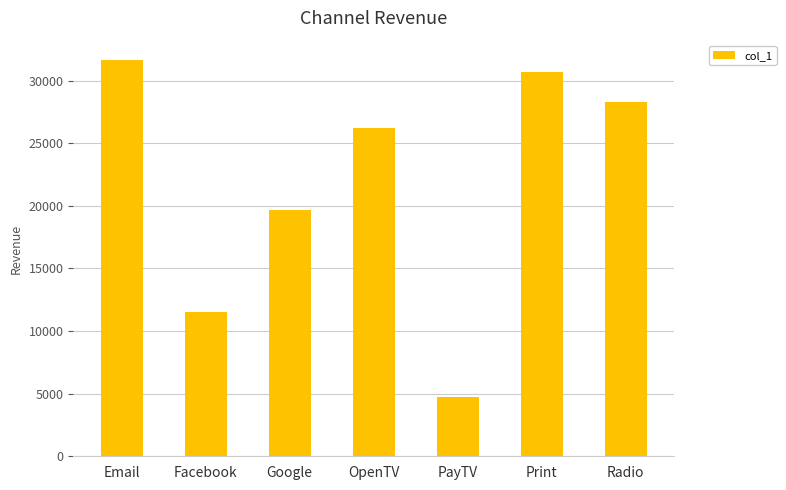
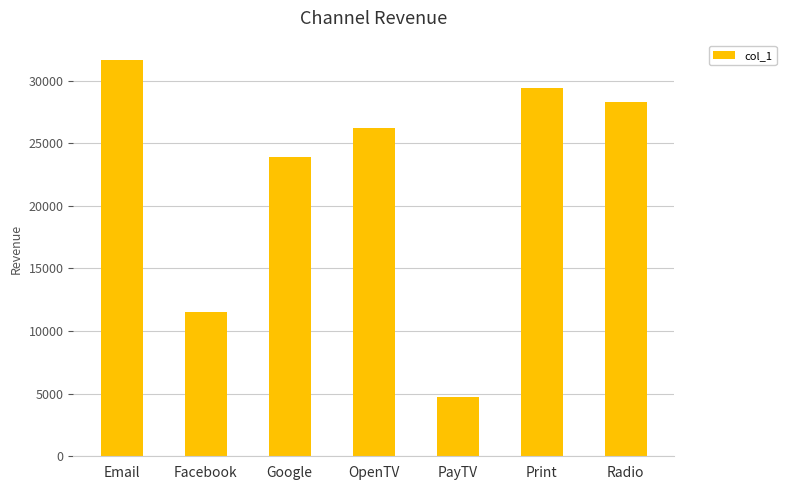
  {
    "Email": 31600,
    "Facebook": 11600,
-   "Google": 19600,
+   "Google": 23900,
    "OpenTV": 26200,
    "PayTV": 4700,
-   "Print": 30700,
+   "Print": 29400,
    "Radio": 28300
  }
